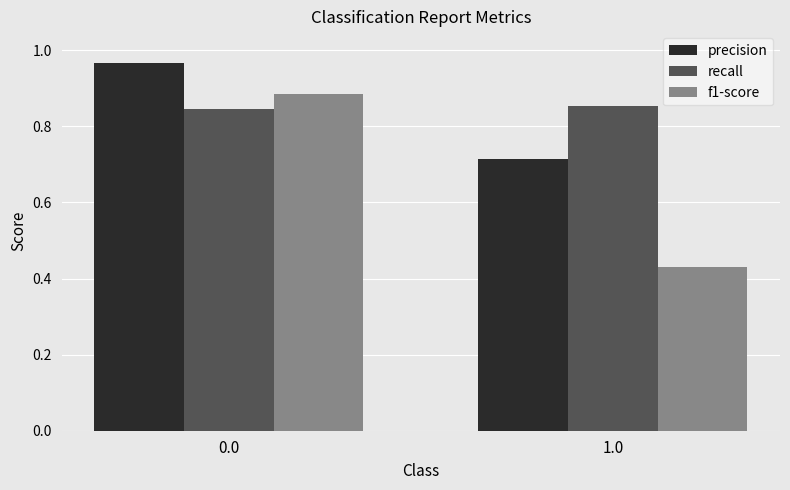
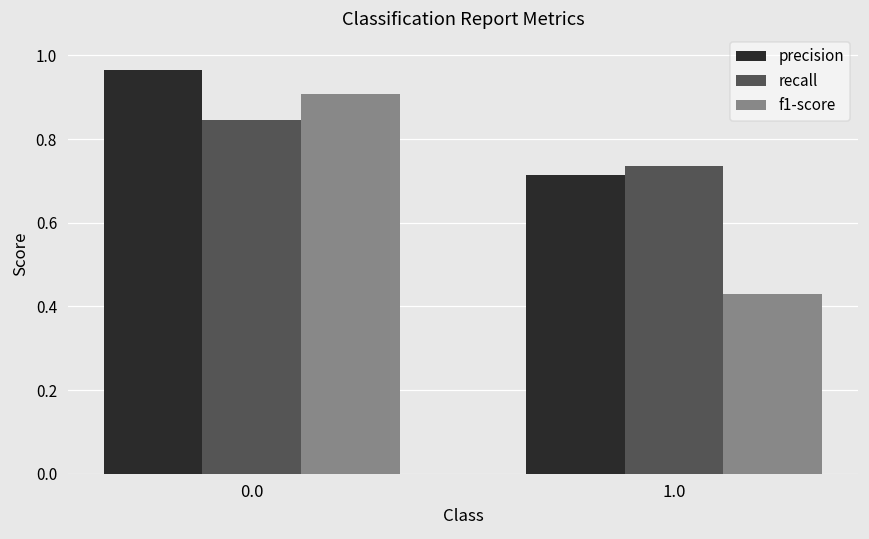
  {
    "precision": {
      "0.0": 0.97,
      "1.0": 0.71
    },
    "recall": {
      "0.0": 0.84,
-     "1.0": 0.85
+     "1.0": 0.74
    },
    "f1-score": {
-     "0.0": 0.88,
+     "0.0": 0.91,
      "1.0": 0.43
    }
  }
